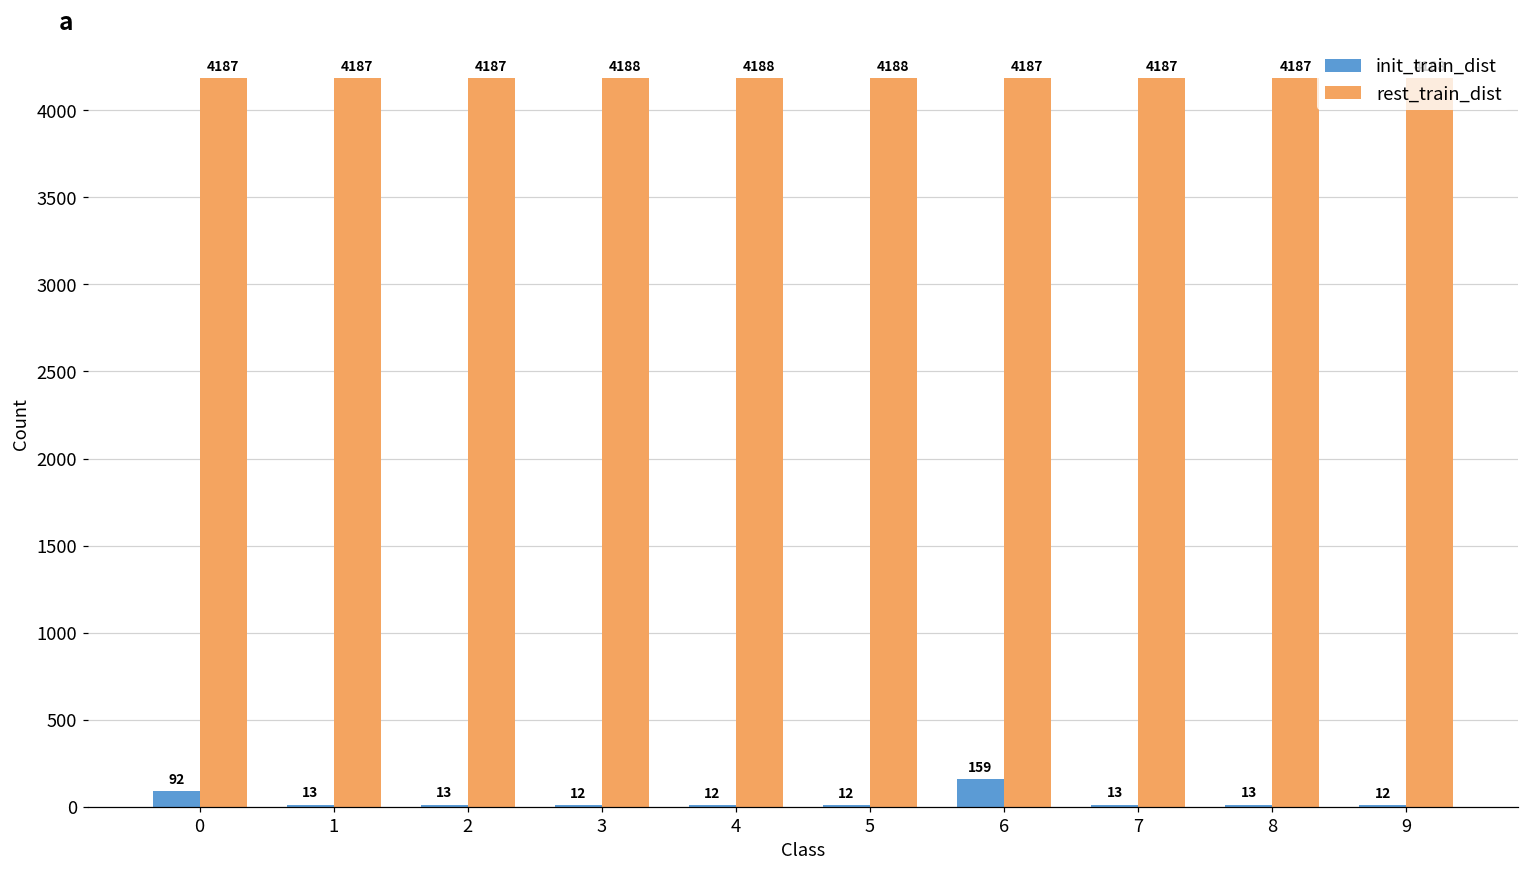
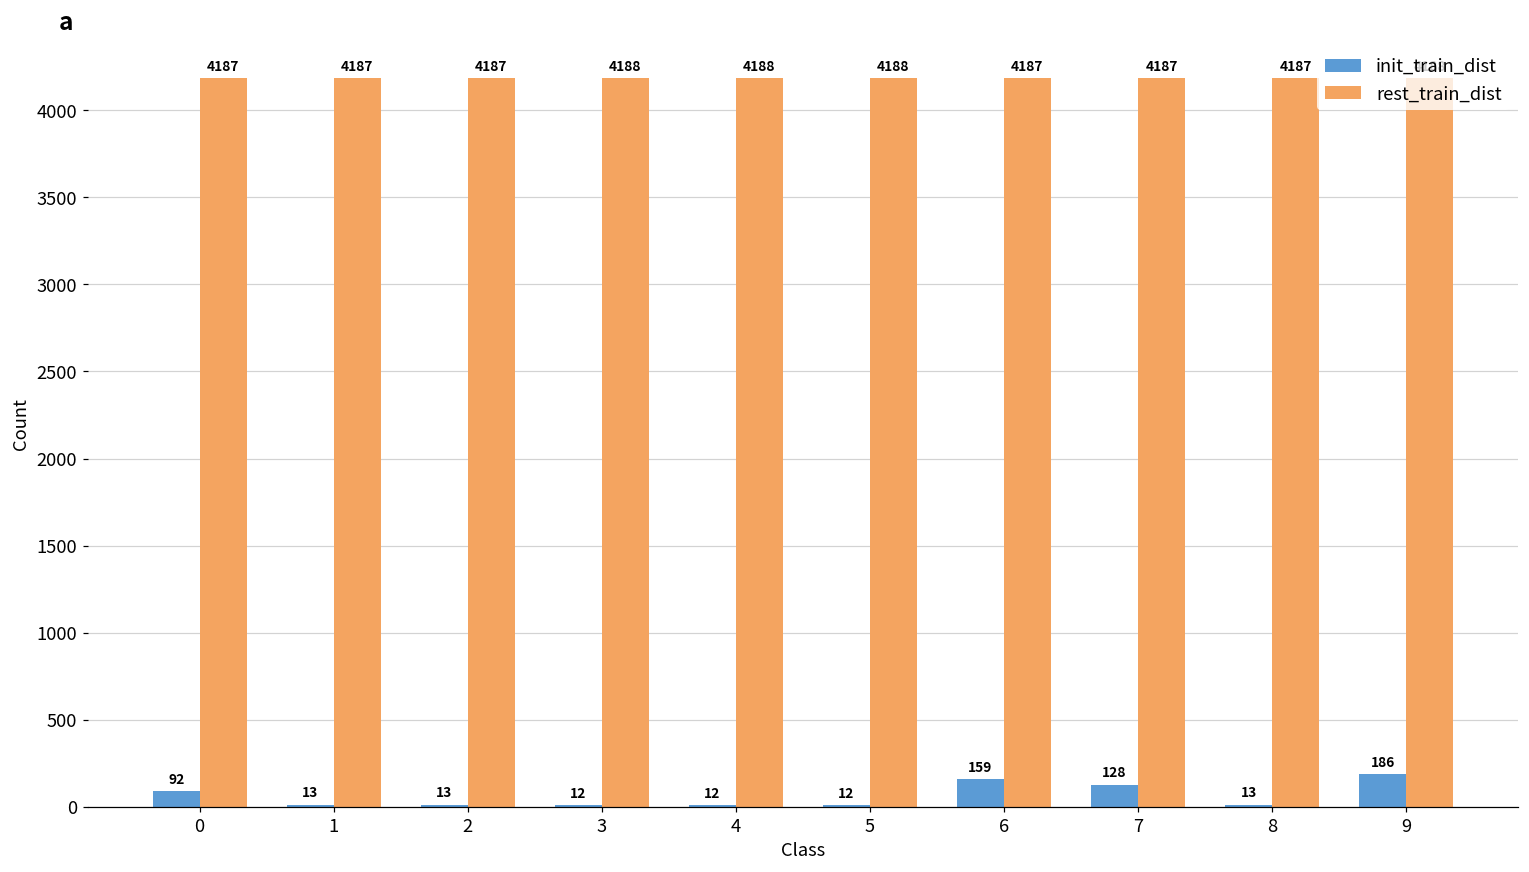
  {
    "init_train_dist": {
      "0": 92,
      "1": 13,
      "2": 13,
      "3": 12,
      "4": 12,
      "5": 12,
      "6": 159,
-     "7": 13,
+     "7": 128,
      "8": 13,
-     "9": 12
+     "9": 186
    },
    "rest_train_dist": {
      "0": 4187,
      "1": 4187,
      "2": 4187,
      "3": 4188,
      "4": 4188,
      "5": 4188,
      "6": 4187,
      "7": 4187,
      "8": 4187
    }
  }
